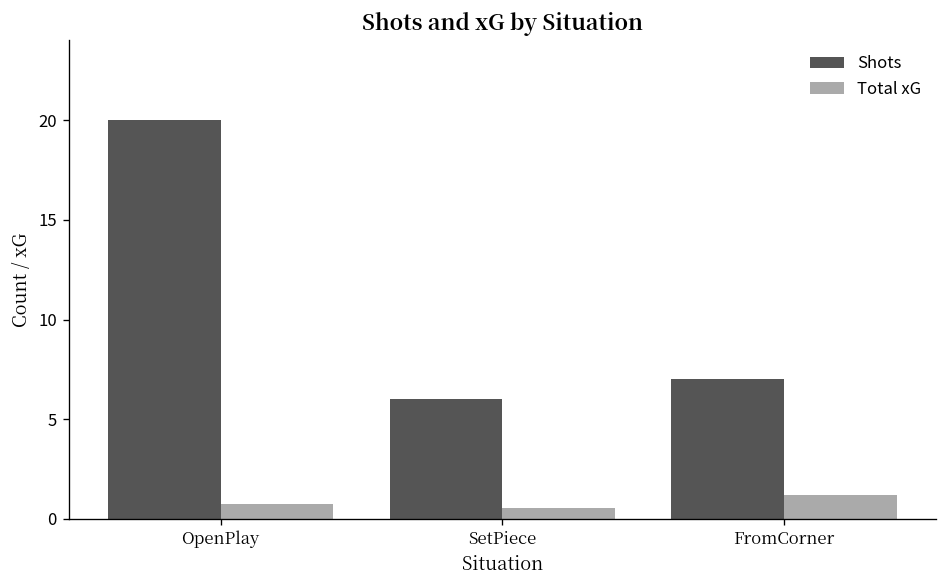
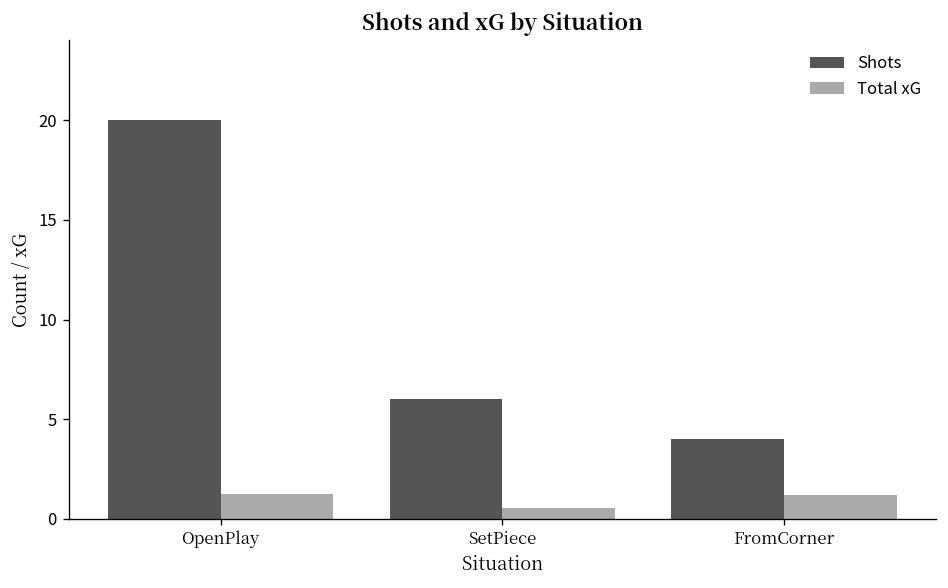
  {
    "Shots": {
      "OpenPlay": 20,
      "SetPiece": 6,
-     "FromCorner": 7
+     "FromCorner": 4
    },
    "Total xG": {
-     "OpenPlay": 0.8,
+     "OpenPlay": 1.3,
      "SetPiece": 0.6,
      "FromCorner": 1.2
    }
  }
